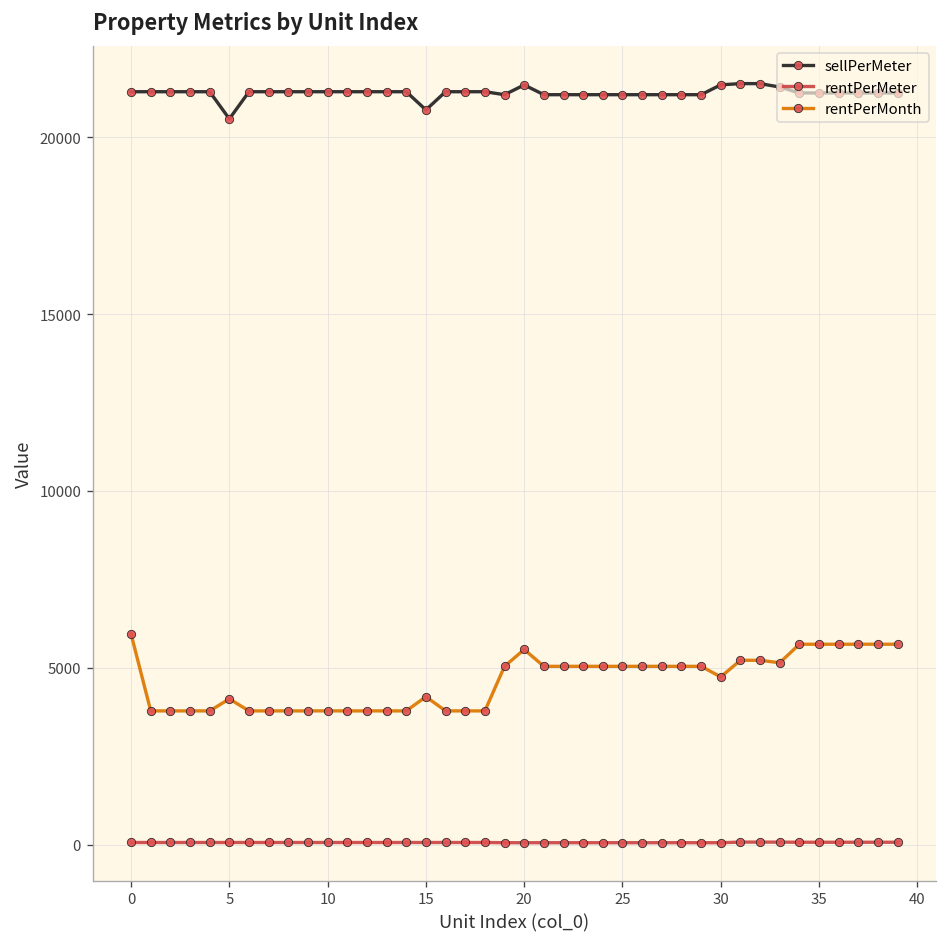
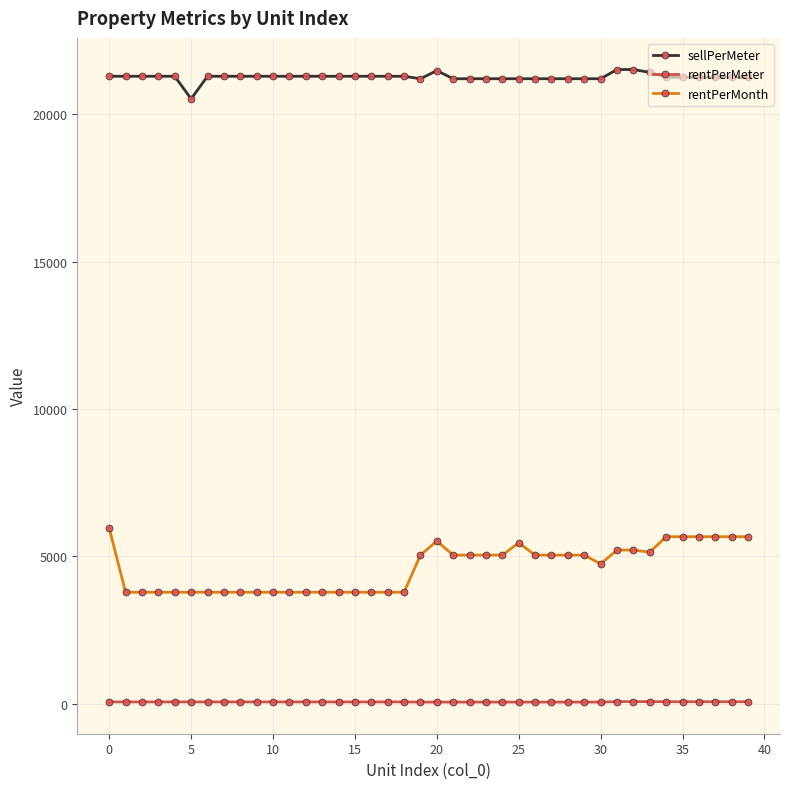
  {
    "sellPerMeter": {
      "0": 21300,
      "5": 20500,
      "10": 21300,
-     "15": 20800,
+     "15": 21300,
      "20": 21500,
      "25": 21200,
-     "30": 21500
+     "30": 21200
    },
    "rentPerMeter": {
      "0": 100,
      "5": 100,
      "10": 100,
      "15": 100,
      "20": 100,
      "25": 100,
      "30": 100,
      "35": 100
    },
    "rentPerMonth": {
      "0": 6000,
-     "5": 4100,
+     "5": 3800,
      "10": 3800,
-     "15": 4200,
+     "15": 3800,
      "20": 5500,
-     "25": 5000,
+     "25": 5500,
      "30": 4700,
      "35": 5700
    }
  }
